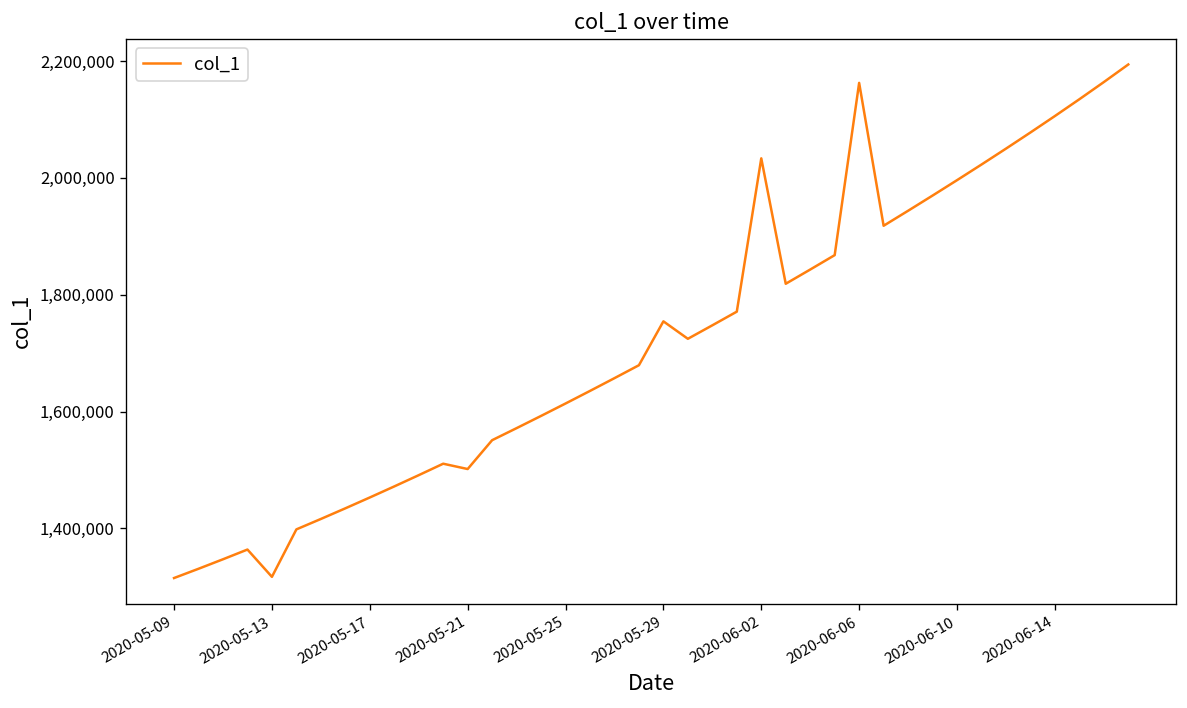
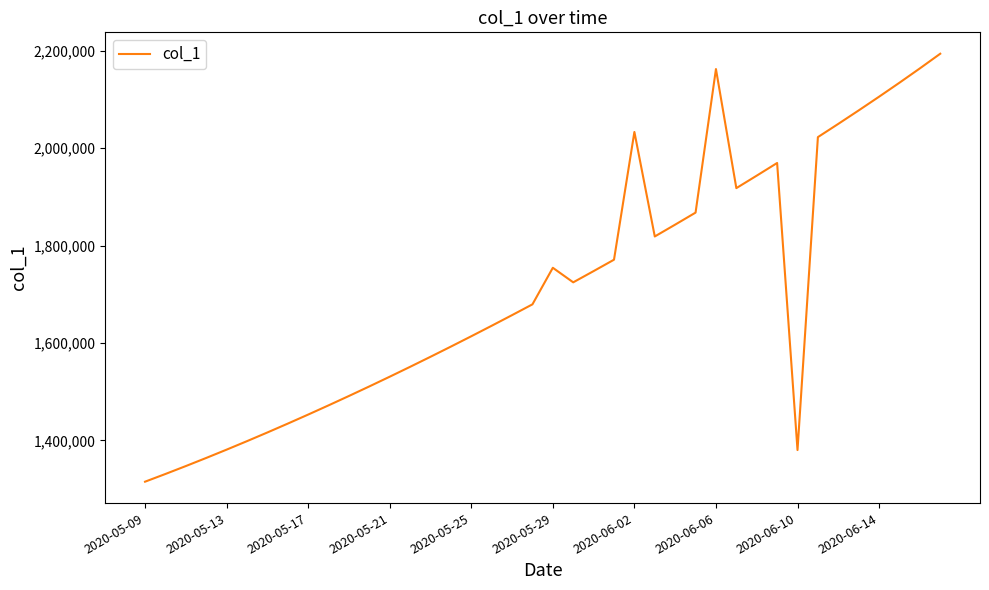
  {
    "2020-05-09": "1,320,000",
-   "2020-05-13": "1,320,000",
+   "2020-05-13": "1,380,000",
    "2020-05-17": "1,450,000",
-   "2020-05-21": "1,500,000",
+   "2020-05-21": "1,530,000",
    "2020-05-25": "1,610,000",
    "2020-05-29": "1,750,000",
    "2020-06-02": "2,030,000",
    "2020-06-06": "2,160,000",
-   "2020-06-10": "2,000,000",
+   "2020-06-10": "1,380,000",
    "2020-06-14": "2,110,000"
  }
